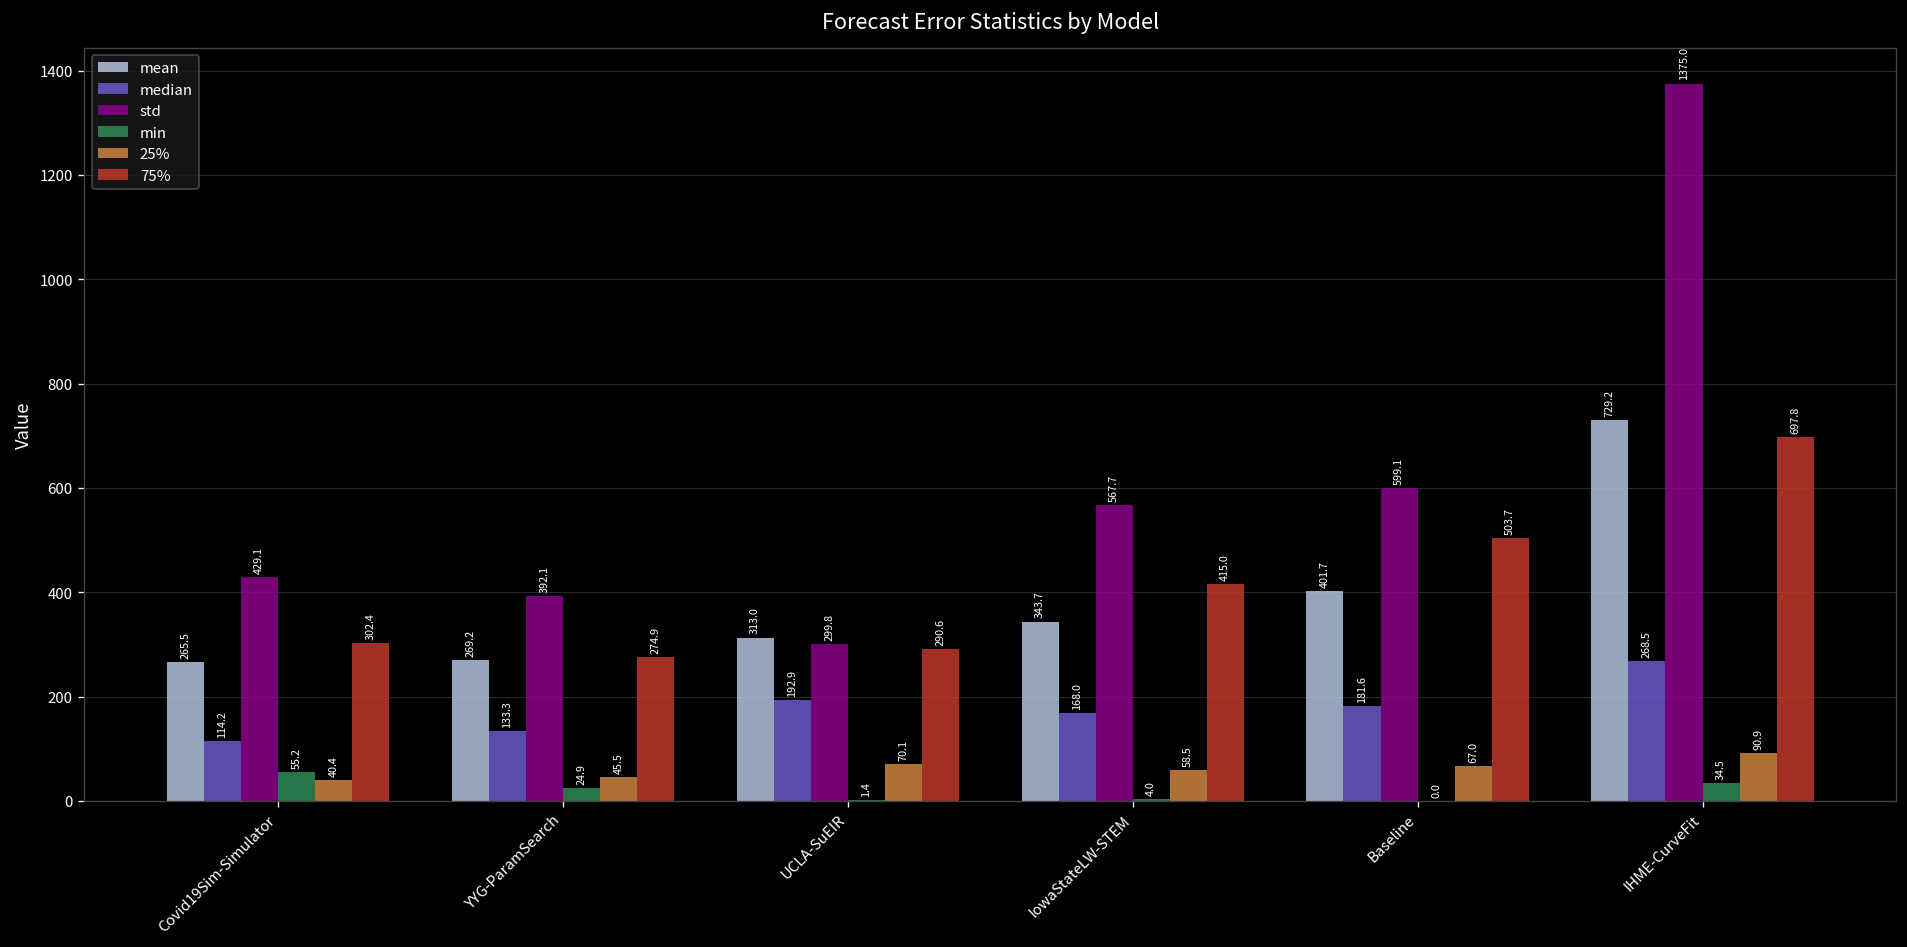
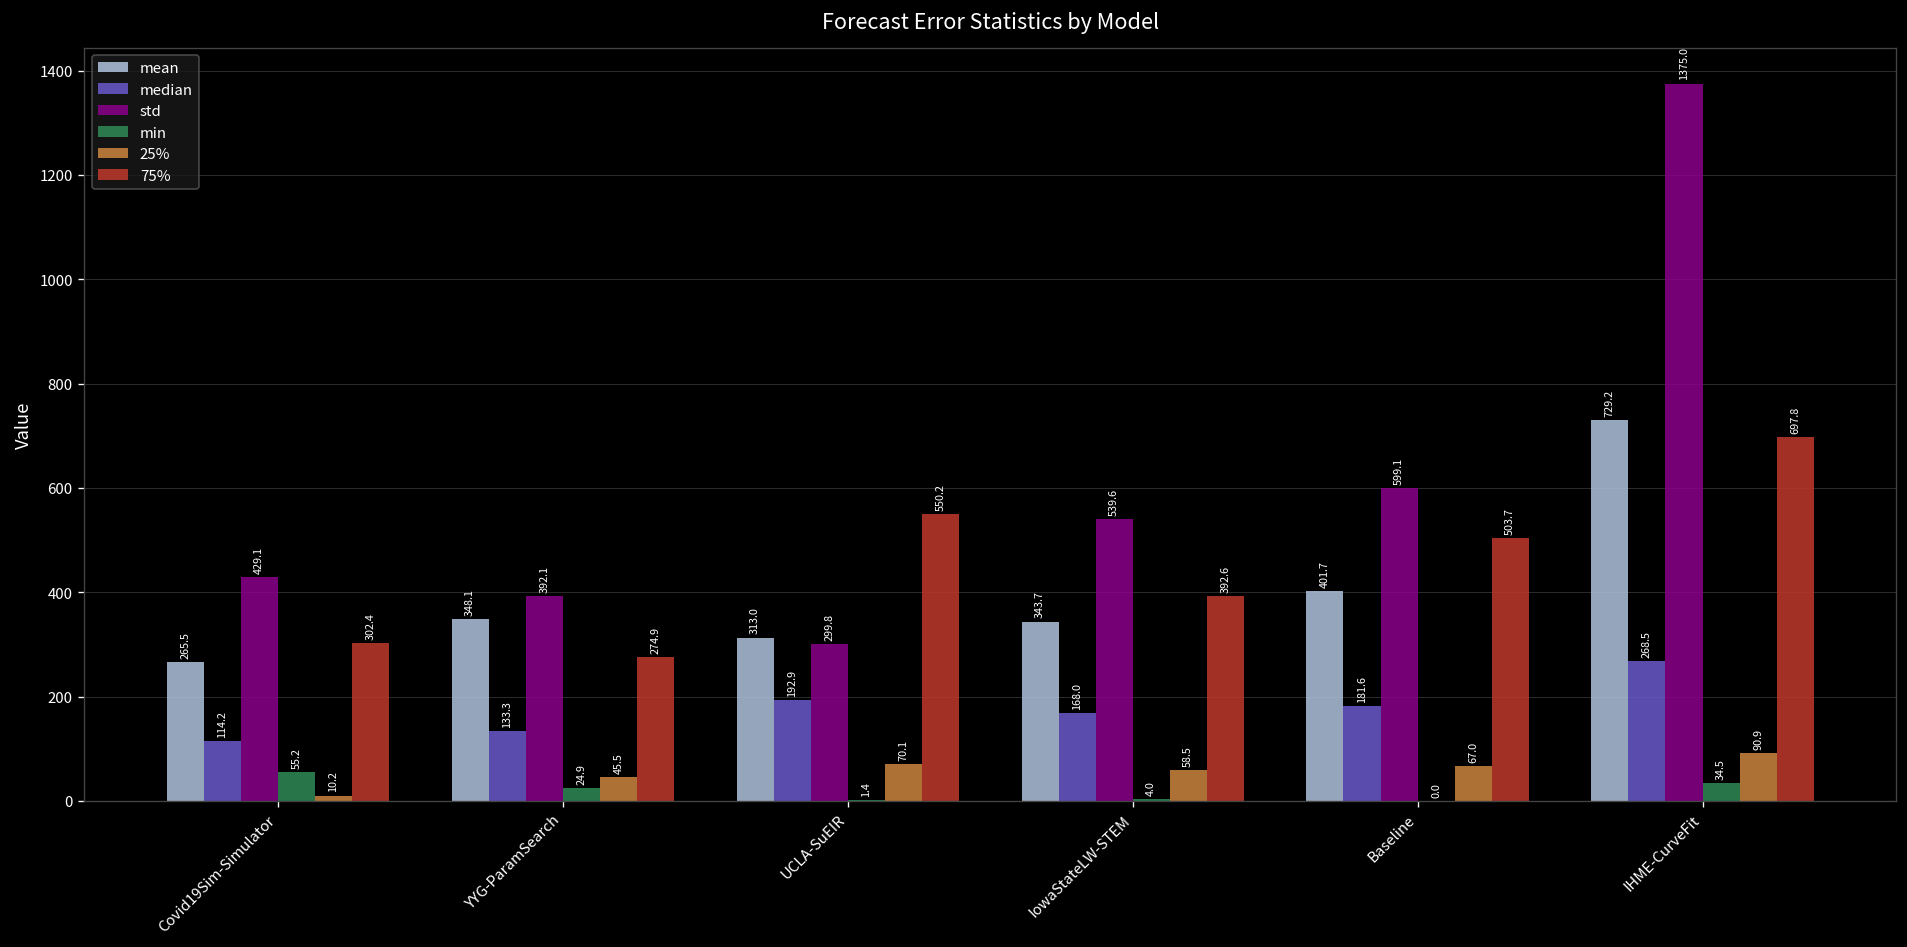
  {
    "mean": {
      "Covid19Sim-Simulator": 265.5,
-     "YYG-ParamSearch": 269.2,
+     "YYG-ParamSearch": 348.1,
      "UCLA-SuEIR": 313.0,
      "IowaStateLW-STEM": 343.7,
      "Baseline": 401.7,
      "IHME-CurveFit": 729.2
    },
    "median": {
      "Covid19Sim-Simulator": 114.2,
      "YYG-ParamSearch": 133.3,
      "UCLA-SuEIR": 192.9,
      "IowaStateLW-STEM": 168.0,
      "Baseline": 181.6,
      "IHME-CurveFit": 268.5
    },
    "std": {
      "Covid19Sim-Simulator": 429.1,
      "YYG-ParamSearch": 392.1,
      "UCLA-SuEIR": 299.8,
-     "IowaStateLW-STEM": 567.7,
+     "IowaStateLW-STEM": 539.6,
      "Baseline": 599.1,
      "IHME-CurveFit": 1375.0
    },
    "min": {
      "Covid19Sim-Simulator": 55.2,
      "YYG-ParamSearch": 24.9,
      "UCLA-SuEIR": 1.4,
      "IowaStateLW-STEM": 4.0,
      "Baseline": 0.0,
      "IHME-CurveFit": 34.5
    },
    "25%": {
-     "Covid19Sim-Simulator": 40.4,
+     "Covid19Sim-Simulator": 10.2,
      "YYG-ParamSearch": 45.5,
      "UCLA-SuEIR": 70.1,
      "IowaStateLW-STEM": 58.5,
      "Baseline": 67.0,
      "IHME-CurveFit": 90.9
    },
    "75%": {
      "Covid19Sim-Simulator": 302.4,
      "YYG-ParamSearch": 274.9,
-     "UCLA-SuEIR": 290.6,
-     "IowaStateLW-STEM": 415.0,
+     "UCLA-SuEIR": 550.2,
+     "IowaStateLW-STEM": 392.6,
      "Baseline": 503.7,
      "IHME-CurveFit": 697.8
    }
  }
